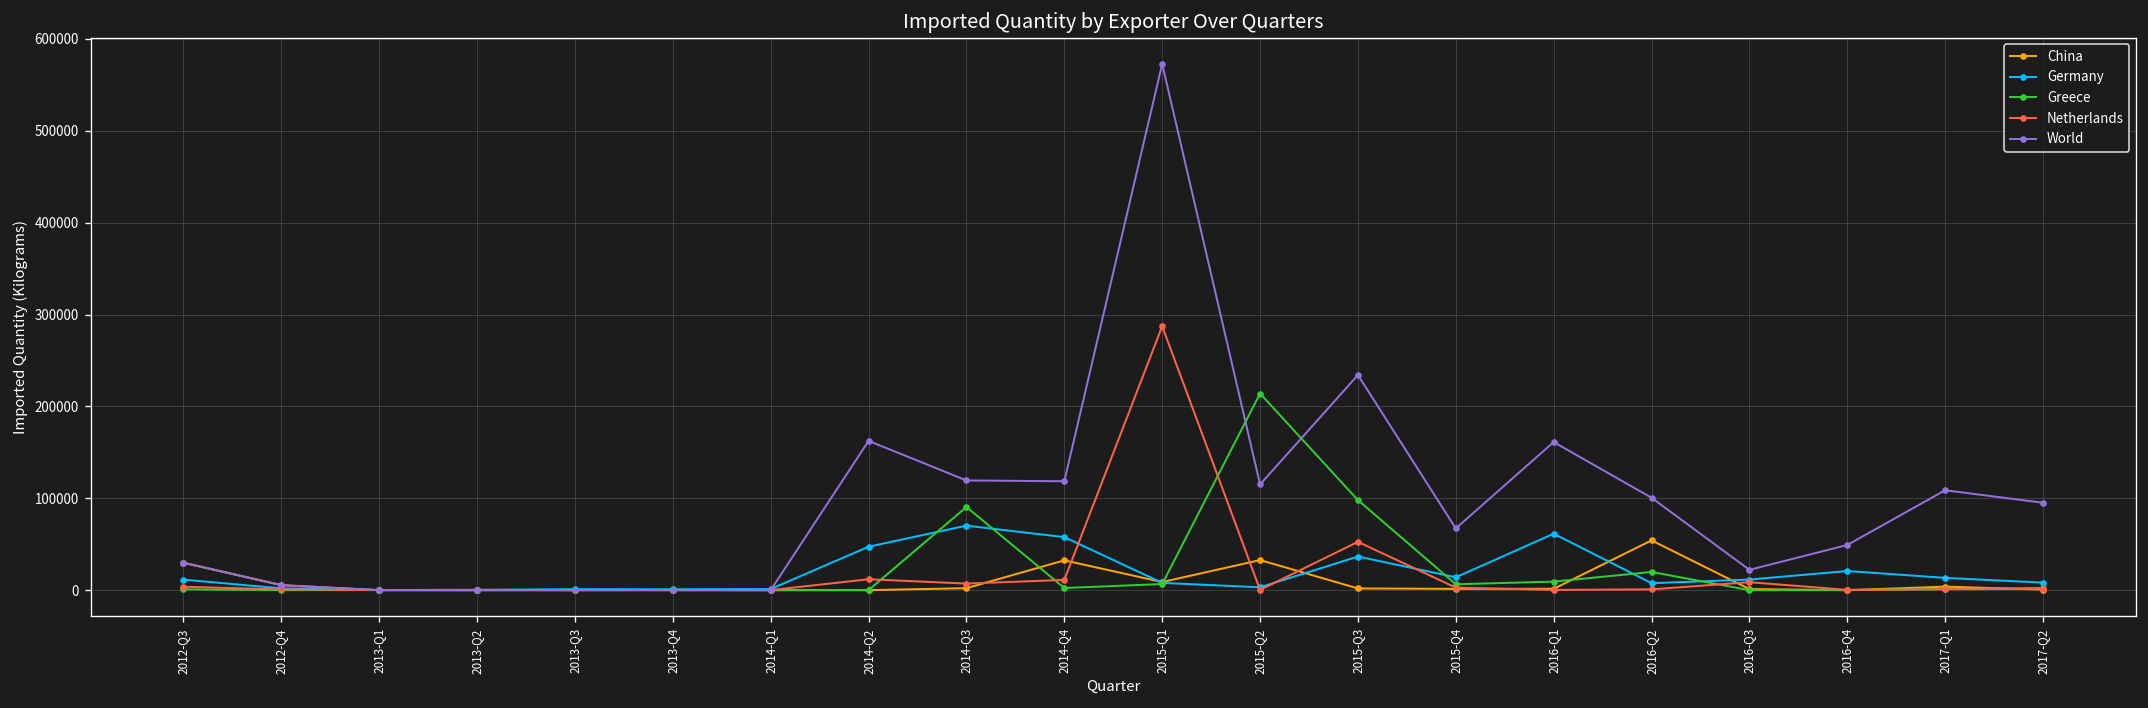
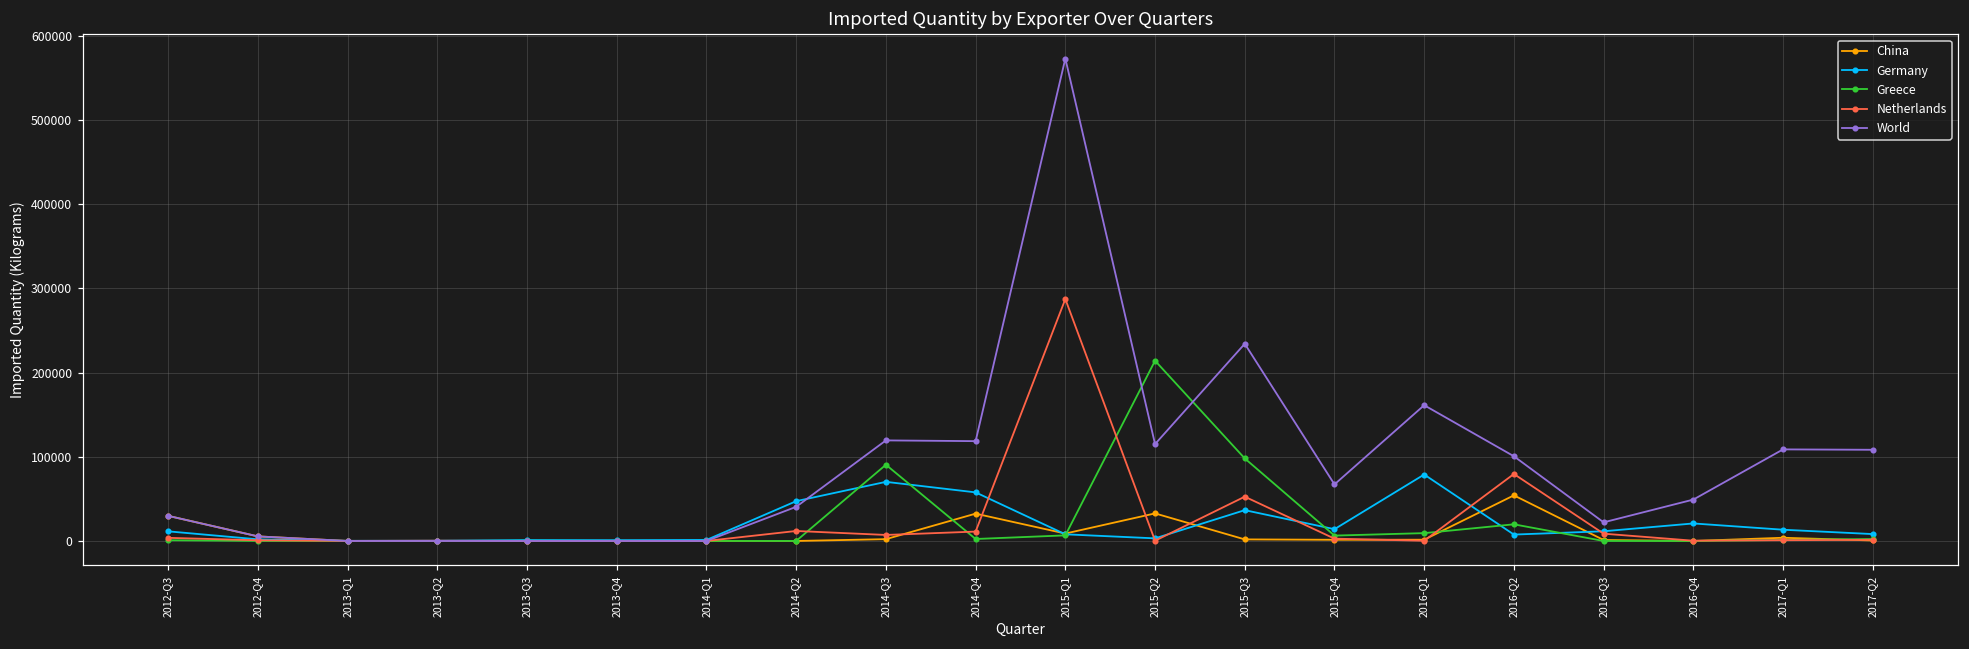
  {
    "China": {
      "2014-Q3": 0,
      "2014-Q4": 30000,
      "2015-Q2": 30000,
      "2015-Q3": 0,
      "2016-Q2": 50000
    },
    "Germany": {
      "2012-Q3": 10000,
      "2014-Q2": 50000,
      "2014-Q3": 70000,
      "2014-Q4": 60000,
      "2015-Q3": 40000,
      "2015-Q4": 10000,
-     "2016-Q1": 60000,
+     "2016-Q1": 80000,
      "2016-Q2": 10000,
      "2016-Q4": 20000,
      "2017-Q1": 10000,
      "2017-Q2": 10000
    },
    "Greece": {
      "2014-Q3": 90000,
      "2014-Q4": 0,
      "2015-Q2": 210000,
      "2015-Q3": 100000,
      "2015-Q4": 10000,
      "2016-Q1": 10000,
      "2016-Q2": 20000
    },
    "Netherlands": {
      "2014-Q2": 10000,
      "2014-Q3": 10000,
      "2014-Q4": 10000,
      "2015-Q1": 290000,
      "2015-Q3": 50000,
-     "2016-Q2": 0
+     "2016-Q2": 80000
    },
    "World": {
-     "2014-Q2": 160000,
+     "2014-Q2": 40000,
      "2014-Q3": 120000,
      "2014-Q4": 120000,
      "2015-Q1": 570000,
      "2015-Q2": 120000,
      "2015-Q3": 230000,
      "2015-Q4": 70000,
      "2016-Q1": 160000,
      "2016-Q2": 100000,
      "2016-Q3": 20000,
      "2016-Q4": 50000,
      "2017-Q1": 110000,
-     "2017-Q2": 100000
+     "2017-Q2": 110000
    }
  }
